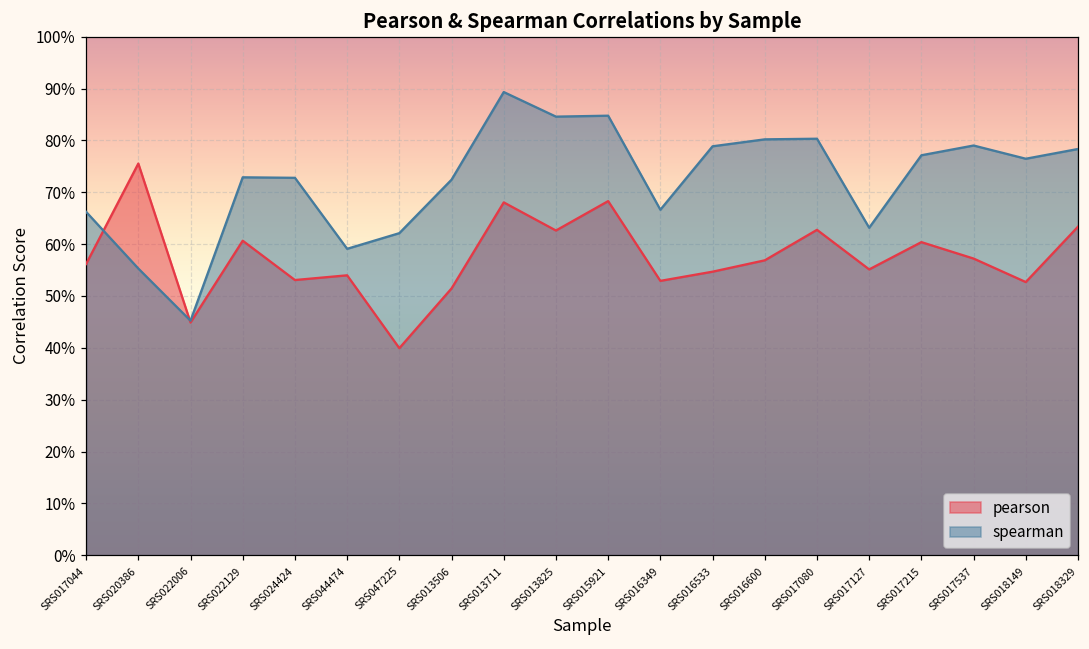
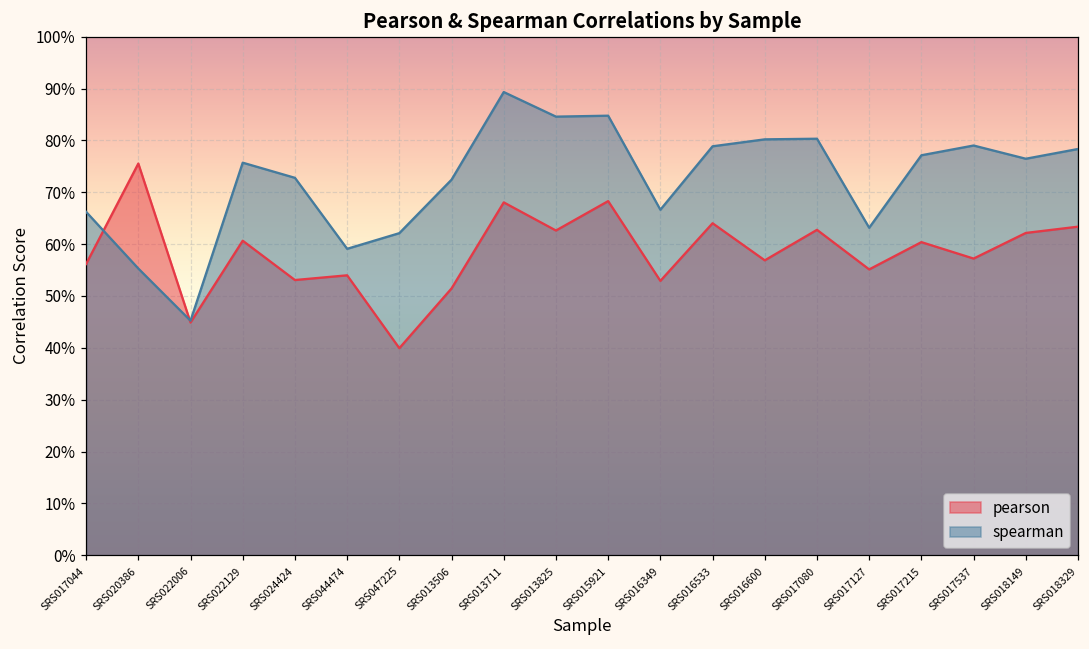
  {
    "pearson": {
      "SRS017044": "56%",
      "SRS020386": "76%",
      "SRS022129": "61%",
      "SRS024424": "53%",
      "SRS044474": "54%",
      "SRS047225": "40%",
      "SRS013506": "51%",
      "SRS013711": "68%",
      "SRS013825": "63%",
      "SRS015921": "68%",
      "SRS016349": "53%",
-     "SRS016533": "55%",
+     "SRS016533": "64%",
      "SRS016600": "57%",
      "SRS017080": "63%",
      "SRS017127": "55%",
      "SRS017215": "60%",
      "SRS017537": "57%",
-     "SRS018149": "53%",
+     "SRS018149": "62%",
      "SRS018329": "63%"
    },
    "spearman": {
      "SRS017044": "66%",
      "SRS020386": "55%",
-     "SRS022129": "73%",
+     "SRS022129": "76%",
      "SRS024424": "73%",
      "SRS044474": "59%",
      "SRS047225": "62%",
      "SRS013506": "72%",
      "SRS013711": "89%",
      "SRS013825": "85%",
      "SRS015921": "85%",
      "SRS016349": "67%",
      "SRS016533": "79%",
      "SRS016600": "80%",
      "SRS017080": "80%",
      "SRS017127": "63%",
      "SRS017215": "77%",
      "SRS017537": "79%",
      "SRS018149": "76%",
      "SRS018329": "78%"
    }
  }
